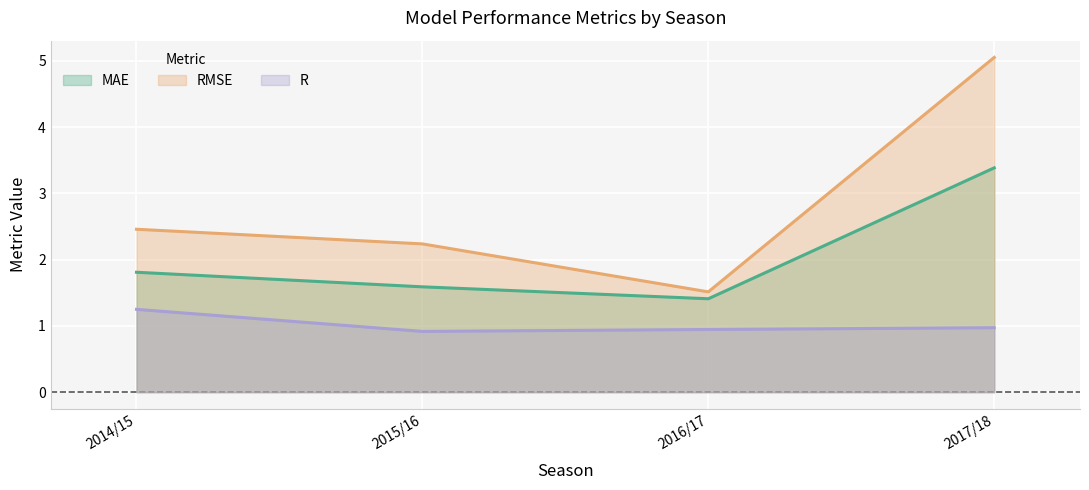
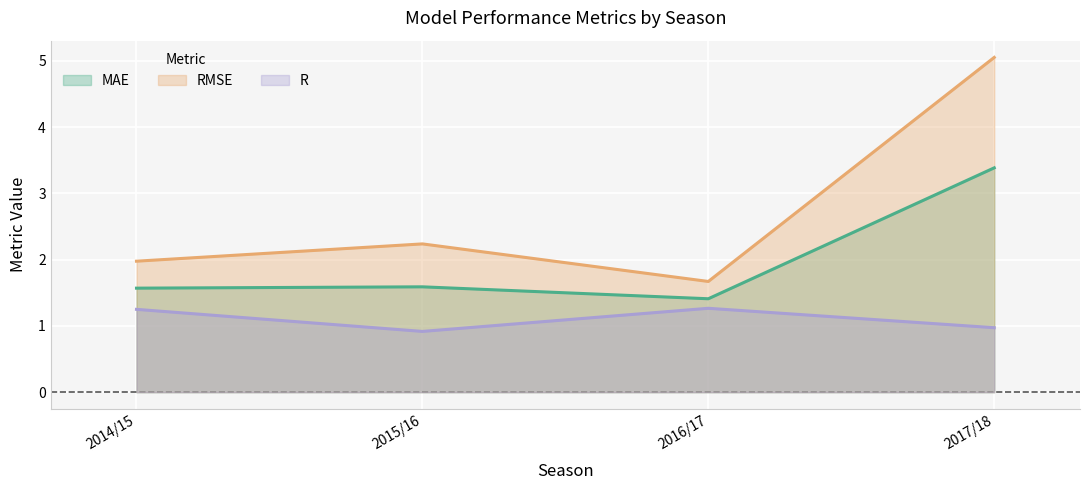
  {
    "MAE": {
-     "2014/15": 1.8,
+     "2014/15": 1.6,
      "2015/16": 1.6,
      "2016/17": 1.4,
      "2017/18": 3.4
    },
    "RMSE": {
-     "2014/15": 2.5,
+     "2014/15": 2.0,
      "2015/16": 2.2,
-     "2016/17": 1.5,
+     "2016/17": 1.7,
      "2017/18": 5.1
    },
    "R": {
      "2014/15": 1.3,
      "2015/16": 0.9,
-     "2016/17": 0.9,
+     "2016/17": 1.3,
      "2017/18": 1.0
    }
  }
